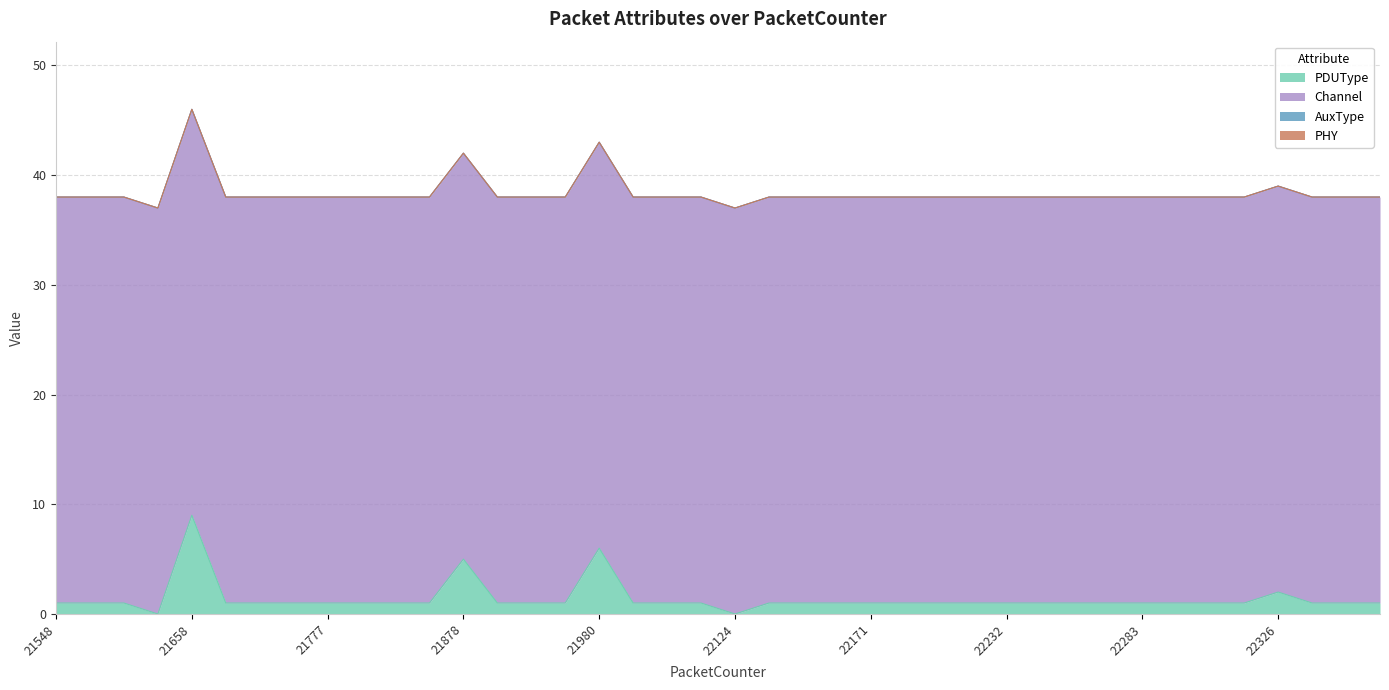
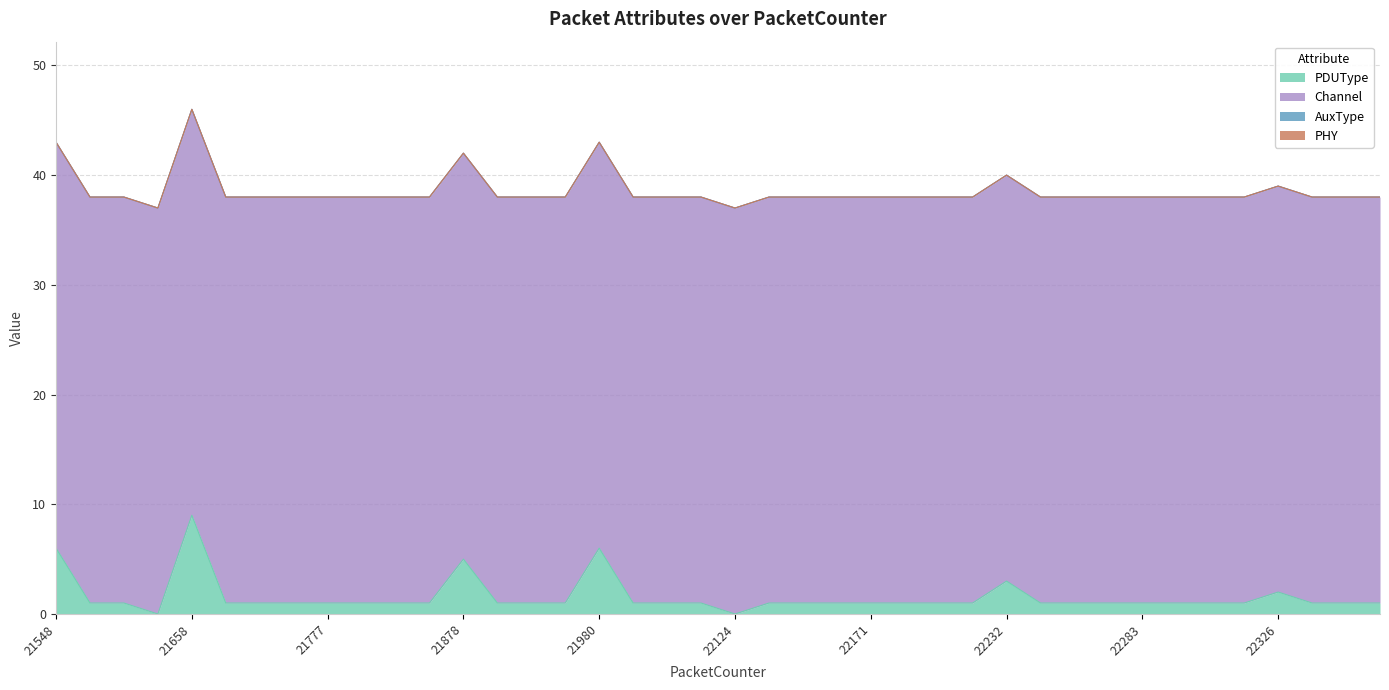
  {
    "PDUType": {
-     "21548": 1,
+     "21548": 6,
      "21658": 9,
      "21777": 1,
      "21878": 5,
      "21980": 6,
      "22124": 0,
      "22171": 1,
-     "22232": 1,
+     "22232": 3,
      "22283": 1,
      "22326": 2
    }
  }
